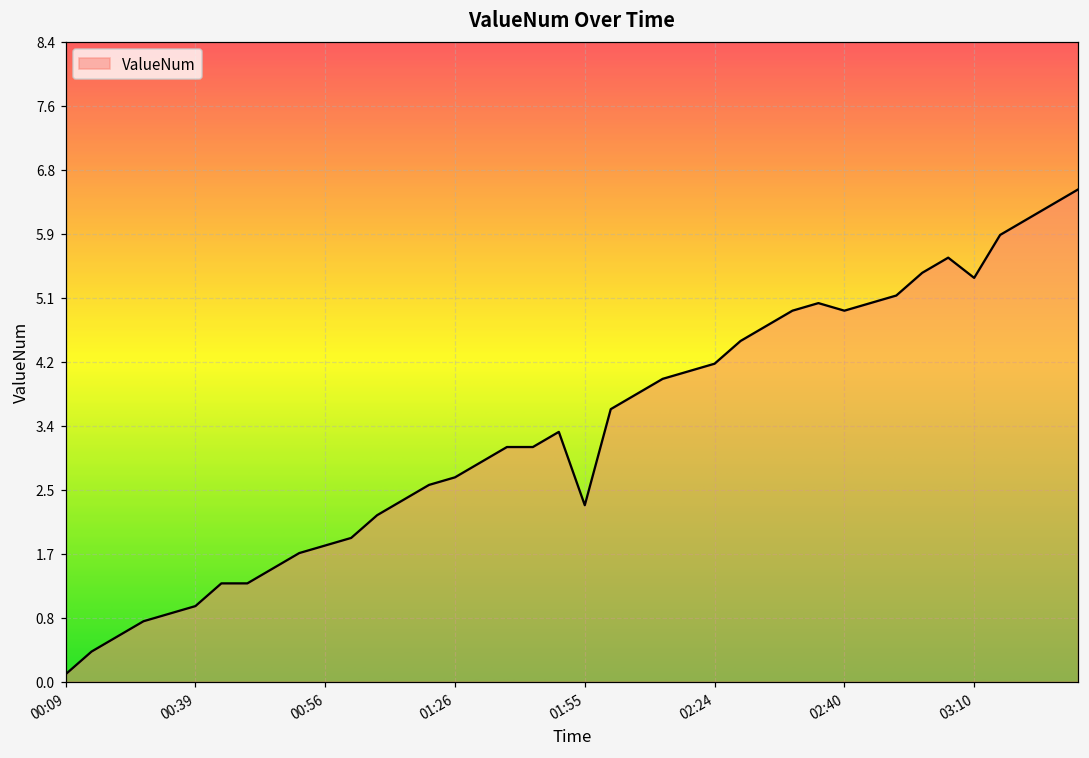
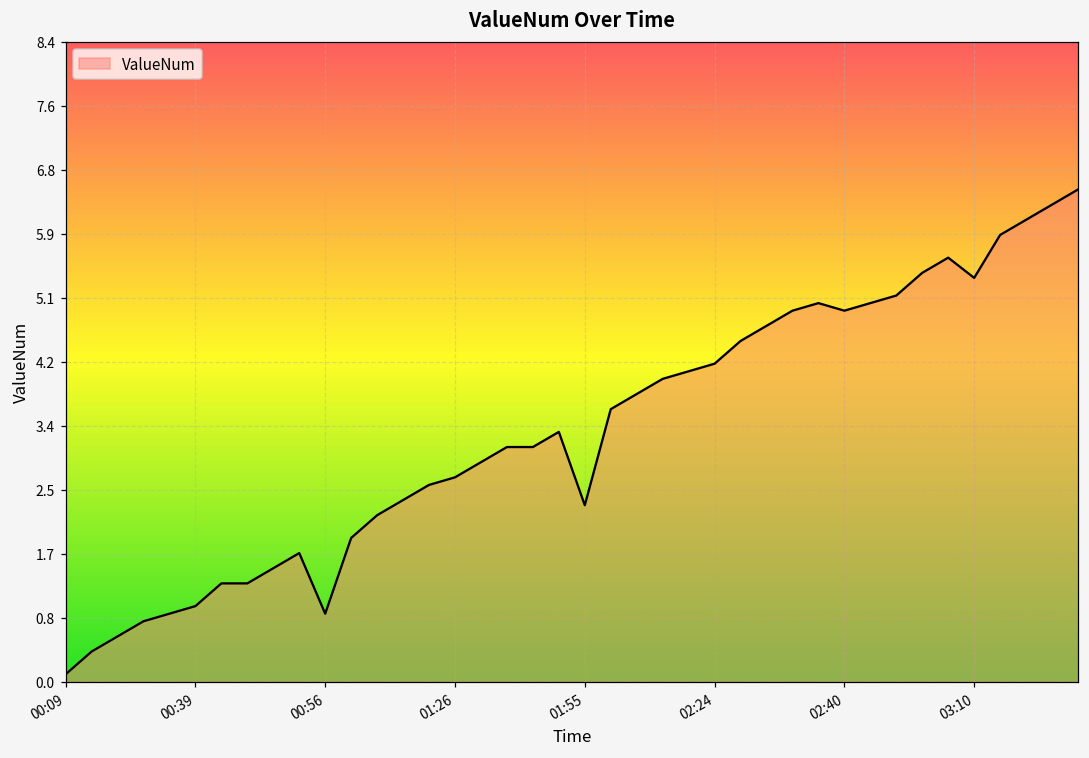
  {
    "00:09": 0.1,
    "00:39": 1.0,
-   "00:56": 1.8,
+   "00:56": 0.9,
    "01:26": 2.7,
    "01:55": 2.3,
    "02:24": 4.2,
    "03:10": 5.3
  }
